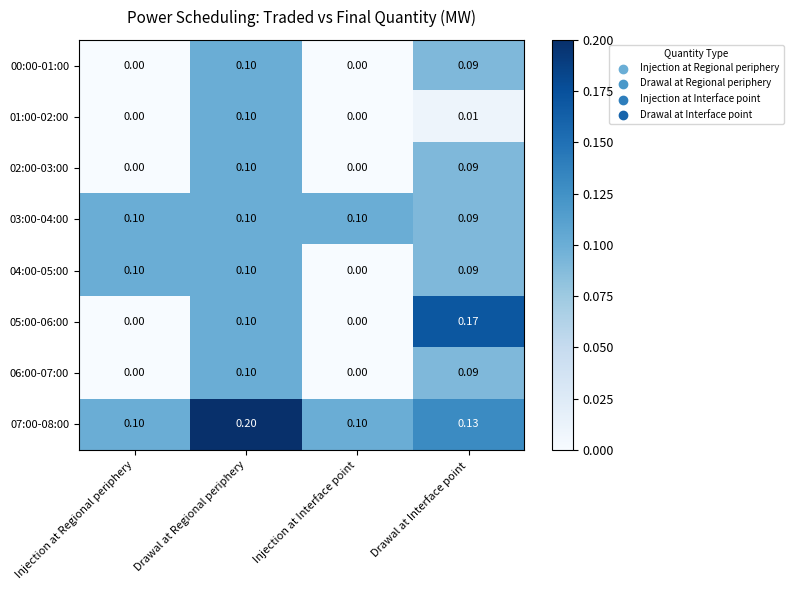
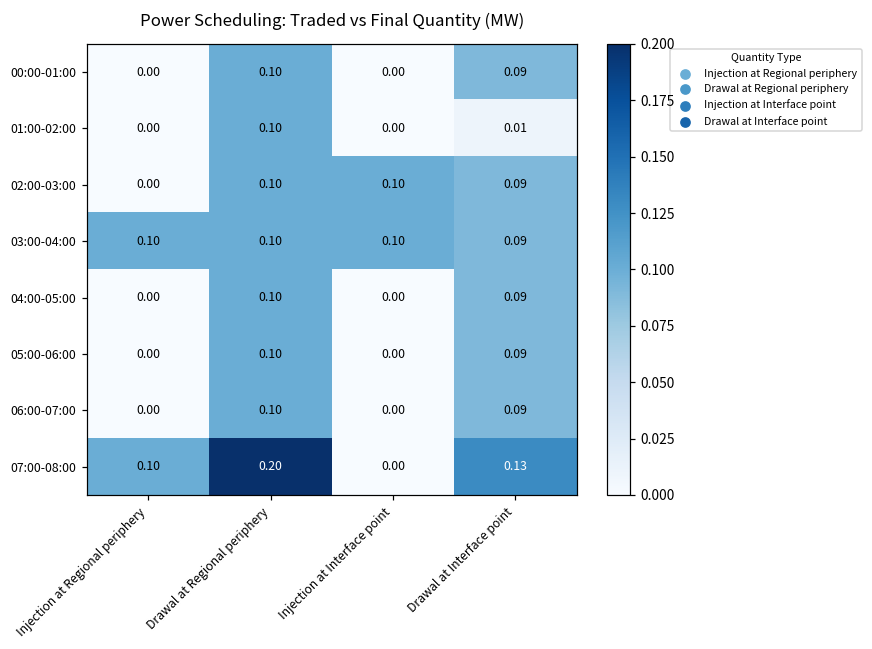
  {
    "00:00-01:00": {
      "Injection at Regional periphery": 0.00,
      "Drawal at Regional periphery": 0.10,
      "Injection at Interface point": 0.00,
      "Drawal at Interface point": 0.09
    },
    "01:00-02:00": {
      "Injection at Regional periphery": 0.00,
      "Drawal at Regional periphery": 0.10,
      "Injection at Interface point": 0.00,
      "Drawal at Interface point": 0.01
    },
    "02:00-03:00": {
      "Injection at Regional periphery": 0.00,
      "Drawal at Regional periphery": 0.10,
-     "Injection at Interface point": 0.00,
+     "Injection at Interface point": 0.10,
      "Drawal at Interface point": 0.09
    },
    "03:00-04:00": {
      "Injection at Regional periphery": 0.10,
      "Drawal at Regional periphery": 0.10,
      "Injection at Interface point": 0.10,
      "Drawal at Interface point": 0.09
    },
    "04:00-05:00": {
-     "Injection at Regional periphery": 0.10,
+     "Injection at Regional periphery": 0.00,
      "Drawal at Regional periphery": 0.10,
      "Injection at Interface point": 0.00,
      "Drawal at Interface point": 0.09
    },
    "05:00-06:00": {
      "Injection at Regional periphery": 0.00,
      "Drawal at Regional periphery": 0.10,
      "Injection at Interface point": 0.00,
-     "Drawal at Interface point": 0.17
+     "Drawal at Interface point": 0.09
    },
    "06:00-07:00": {
      "Injection at Regional periphery": 0.00,
      "Drawal at Regional periphery": 0.10,
      "Injection at Interface point": 0.00,
      "Drawal at Interface point": 0.09
    },
    "07:00-08:00": {
      "Injection at Regional periphery": 0.10,
      "Drawal at Regional periphery": 0.20,
-     "Injection at Interface point": 0.10,
+     "Injection at Interface point": 0.00,
      "Drawal at Interface point": 0.13
    }
  }
